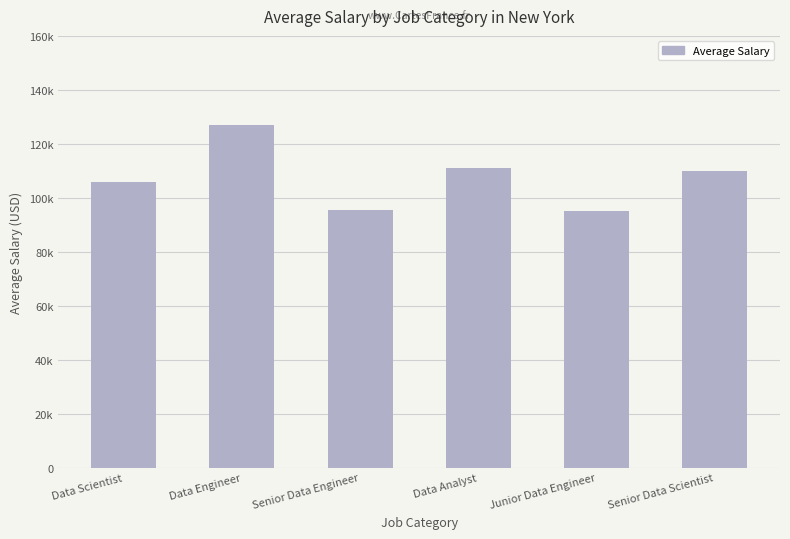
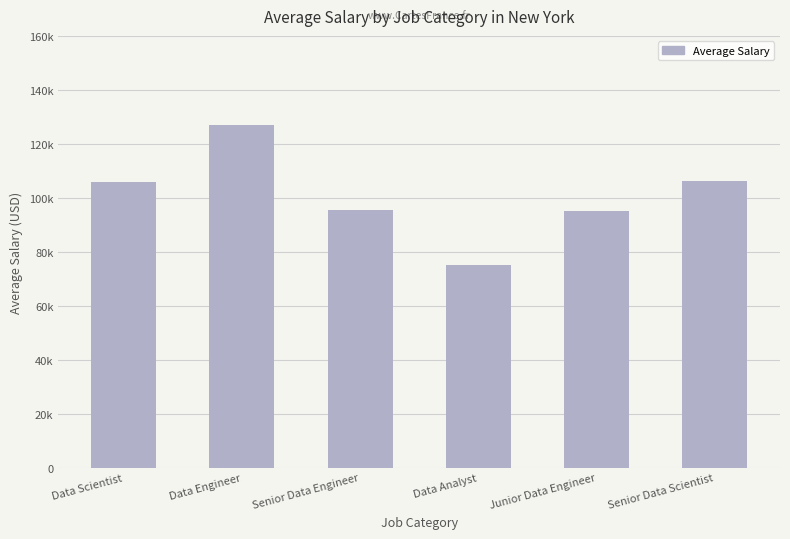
  {
    "Data Scientist": 106000,
    "Data Engineer": 127000,
    "Senior Data Engineer": 95000,
-   "Data Analyst": 111000,
+   "Data Analyst": 75000,
    "Junior Data Engineer": 95000,
-   "Senior Data Scientist": 110000
+   "Senior Data Scientist": 106000
  }
